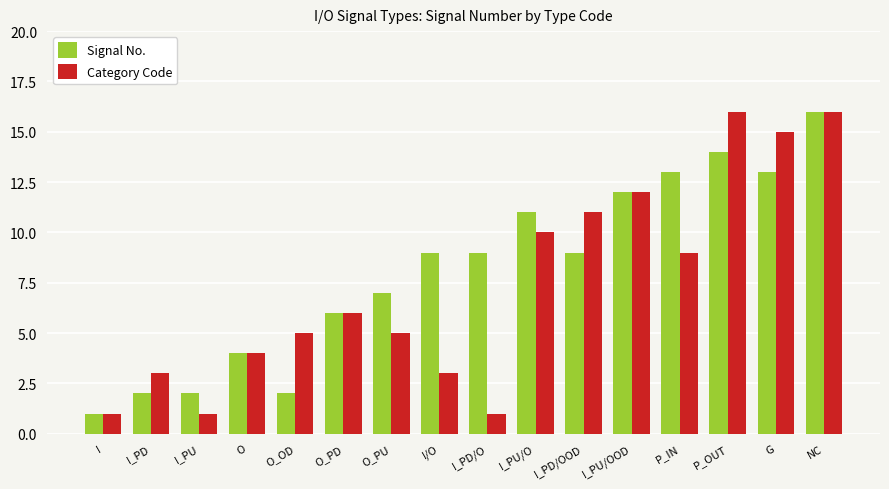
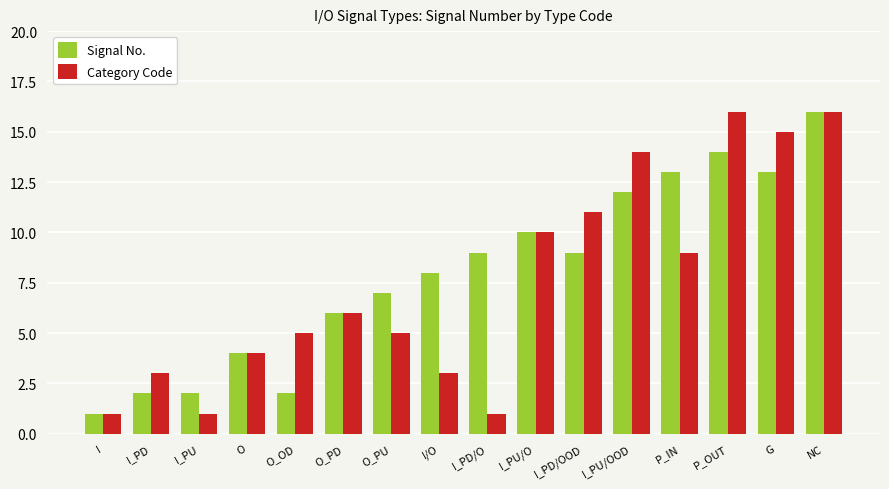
  {
    "Signal No.": {
      "I": 1,
      "I_PD": 2,
      "I_PU": 2,
      "O": 4,
      "O_OD": 2,
      "O_PD": 6,
      "O_PU": 7,
-     "I/O": 9,
+     "I/O": 8,
      "I_PD/O": 9,
-     "I_PU/O": 11,
+     "I_PU/O": 10,
      "I_PD/OOD": 9,
      "I_PU/OOD": 12,
      "P_IN": 13,
      "P_OUT": 14,
      "G": 13,
      "NC": 16
    },
    "Category Code": {
      "I": 1,
      "I_PD": 3,
      "I_PU": 1,
      "O": 4,
      "O_OD": 5,
      "O_PD": 6,
      "O_PU": 5,
      "I/O": 3,
      "I_PD/O": 1,
      "I_PU/O": 10,
      "I_PD/OOD": 11,
-     "I_PU/OOD": 12,
+     "I_PU/OOD": 14,
      "P_IN": 9,
      "P_OUT": 16,
      "G": 15,
      "NC": 16
    }
  }
